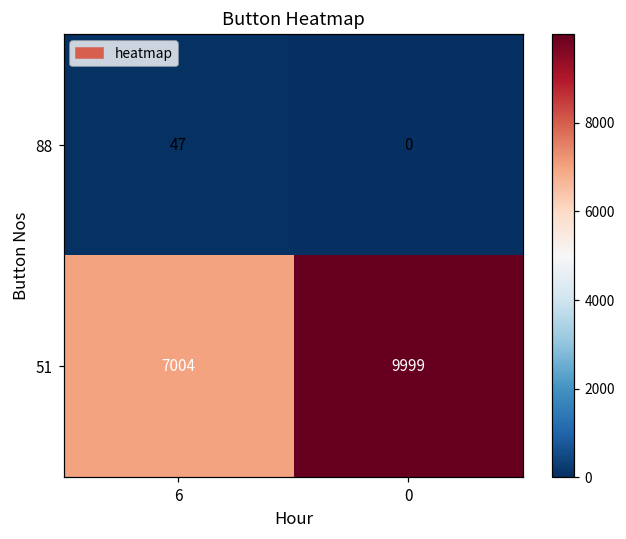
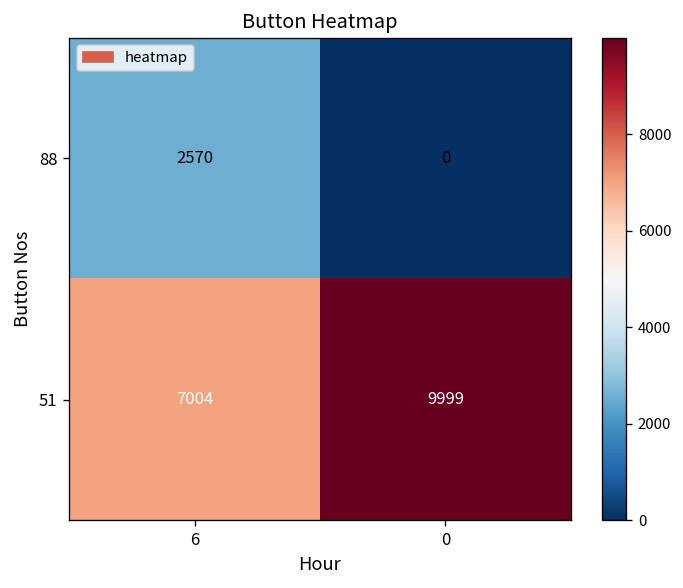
  {
    "88": {
-     "6": 47,
+     "6": 2570,
      "0": 0
    },
    "51": {
      "6": 7004,
      "0": 9999
    }
  }
